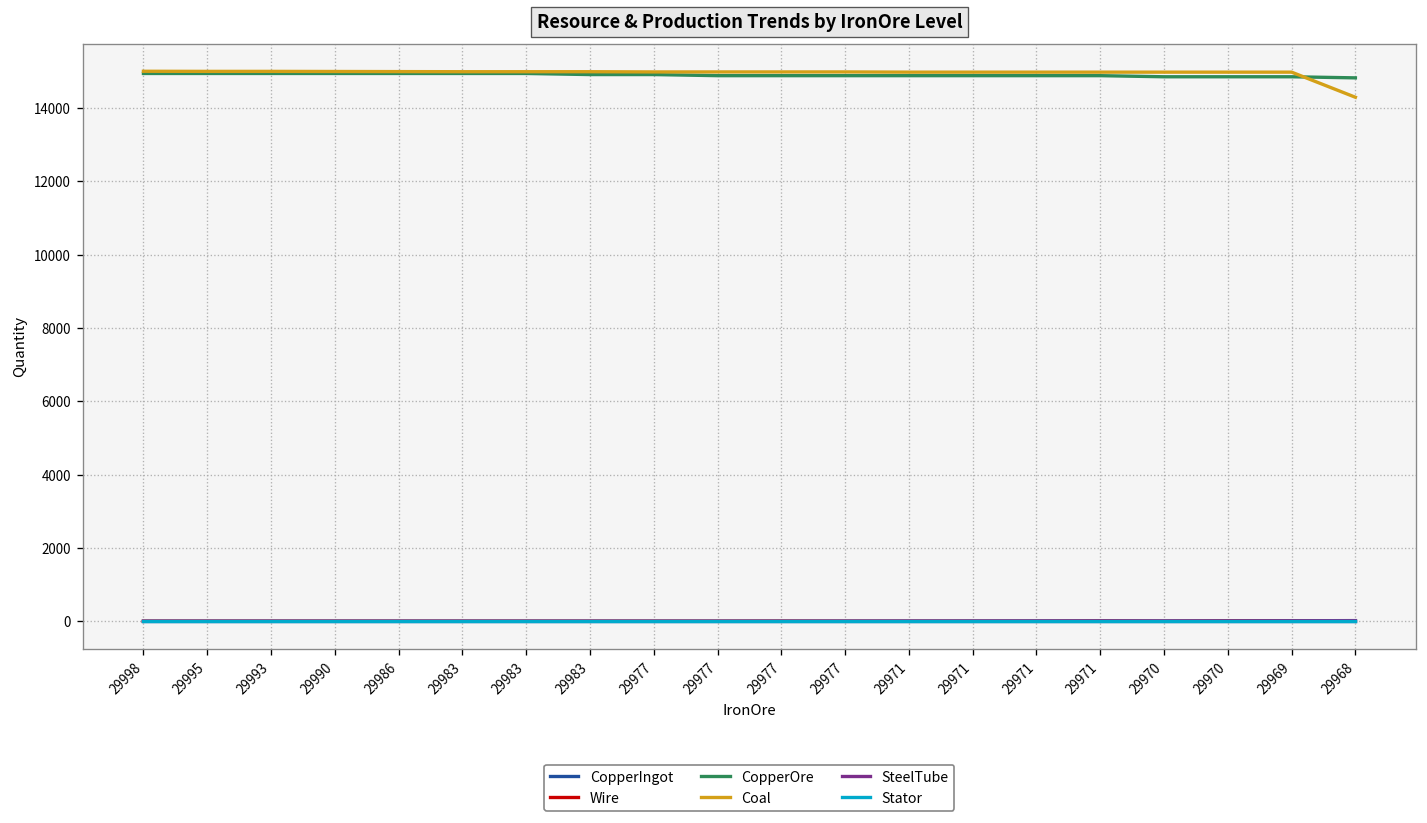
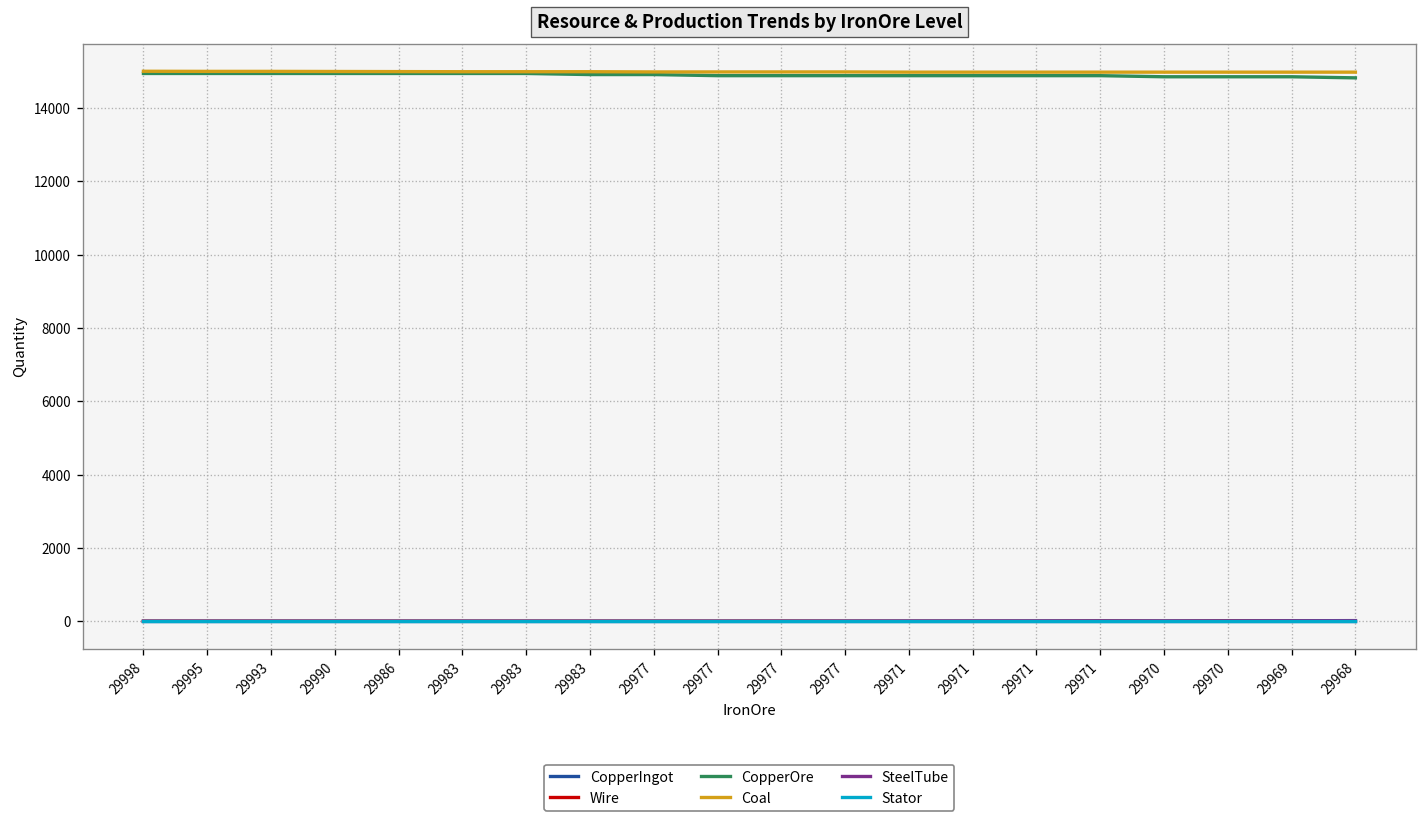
  {
    "Stator": {
      "29998": 0,
      "29995": 0,
      "29993": 0,
      "29990": 0,
      "29986": 0,
      "29969": 0,
      "29968": 0
    },
    "CopperOre": {
      "29969": 14900,
      "29968": 14800
    },
    "Coal": {
      "29969": 15000,
-     "29968": 14300
+     "29968": 15000
    }
  }
